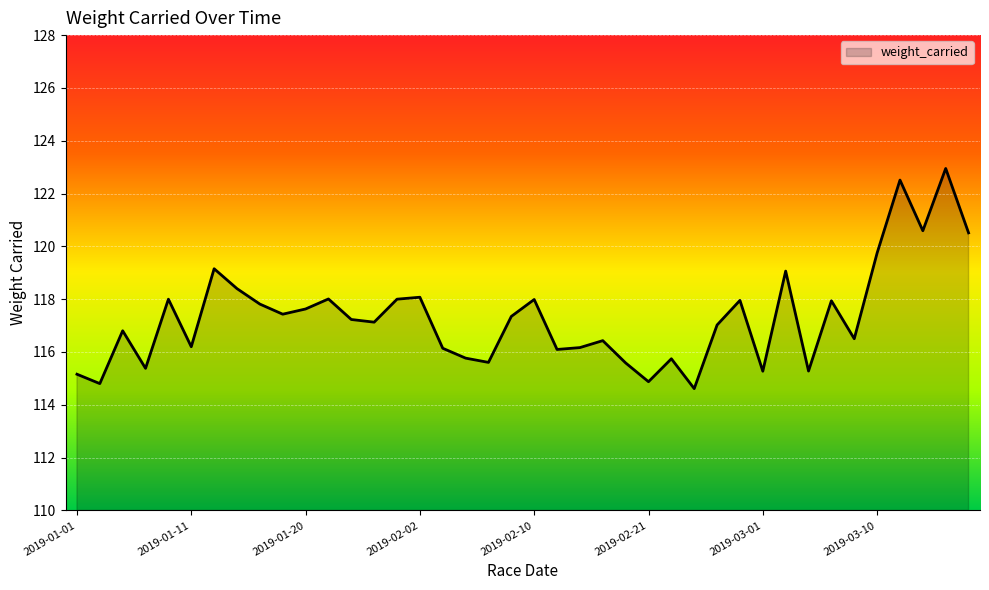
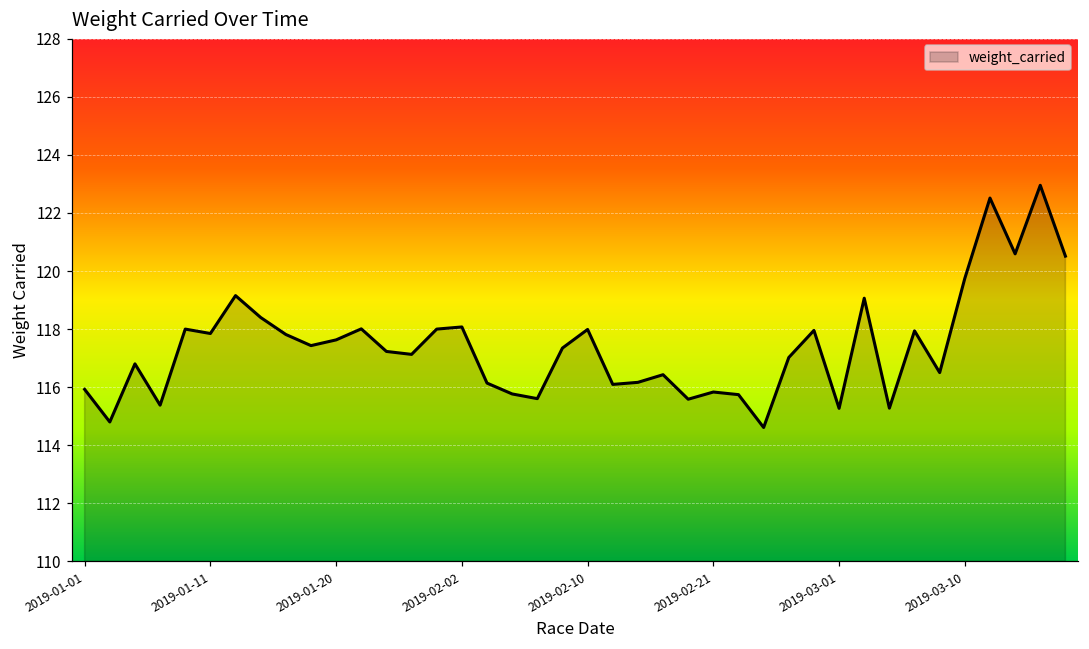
  {
-   "2019-01-01": 115.2,
-   "2019-01-11": 116.2,
+   "2019-01-01": 115.9,
+   "2019-01-11": 117.8,
    "2019-01-20": 117.6,
    "2019-02-02": 118.1,
    "2019-02-10": 118.0,
-   "2019-02-21": 114.9,
+   "2019-02-21": 115.8,
    "2019-03-01": 115.3,
    "2019-03-10": 119.7
  }
